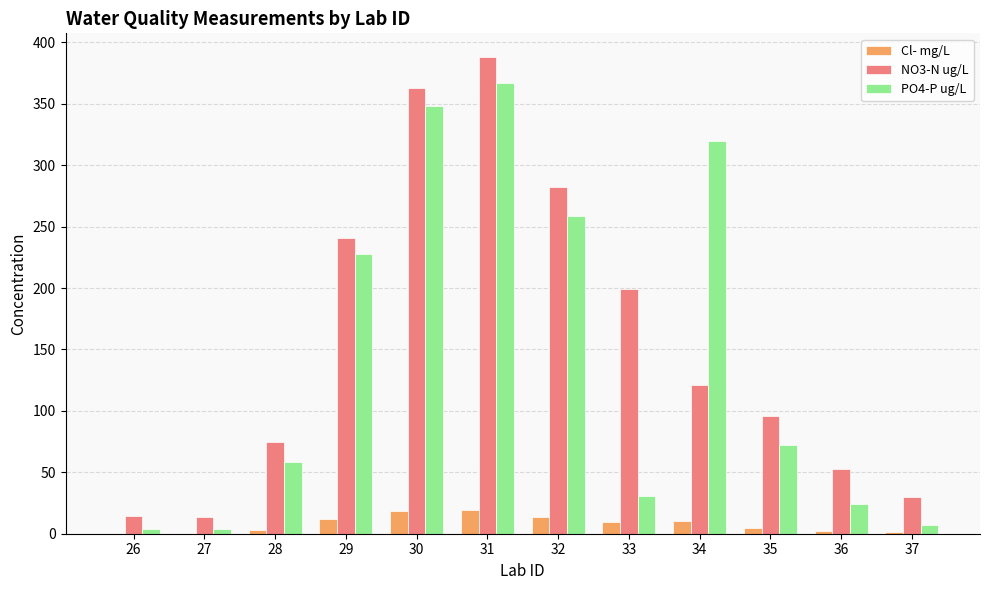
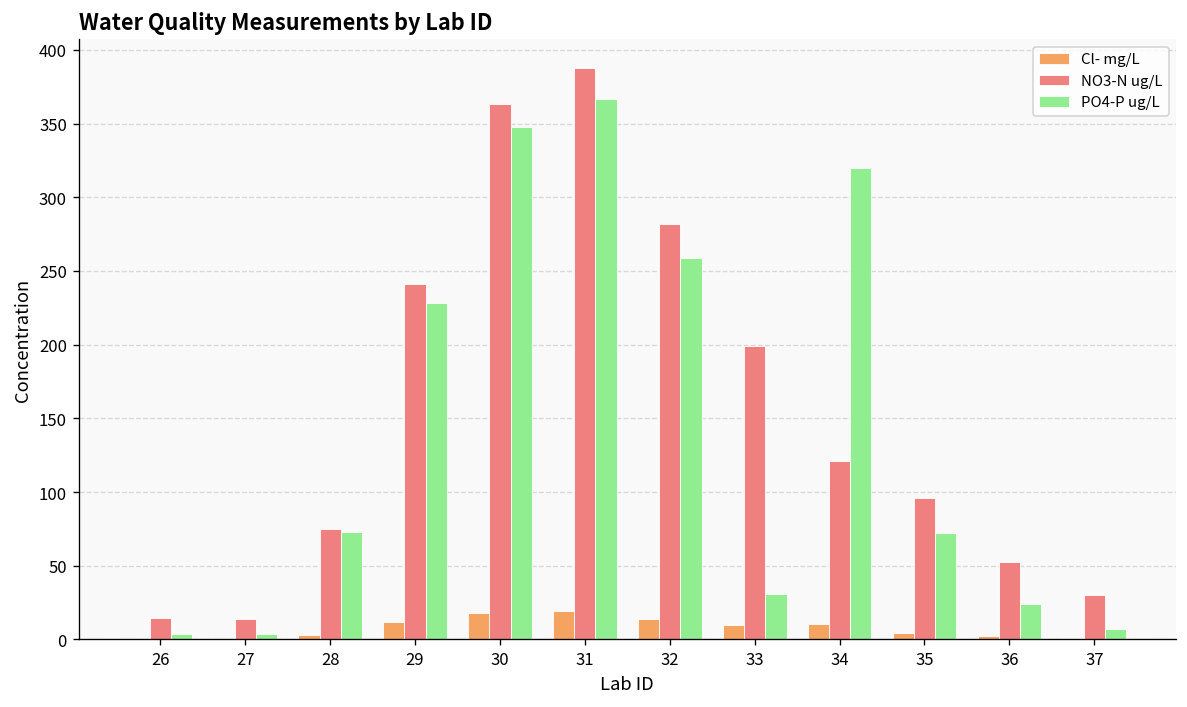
  {
    "PO4-P ug/L": {
      "26": 4,
      "27": 3,
-     "28": 58,
+     "28": 73,
      "29": 228,
      "30": 348,
      "31": 367,
      "32": 259,
      "33": 31,
      "34": 320,
      "35": 72,
      "36": 24,
      "37": 7
    }
  }
